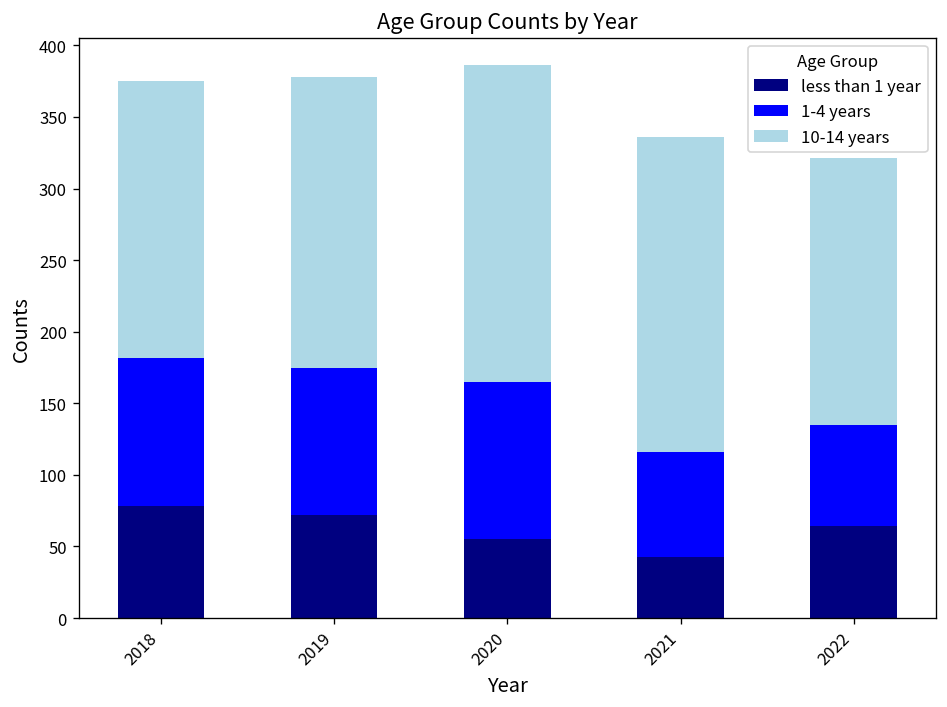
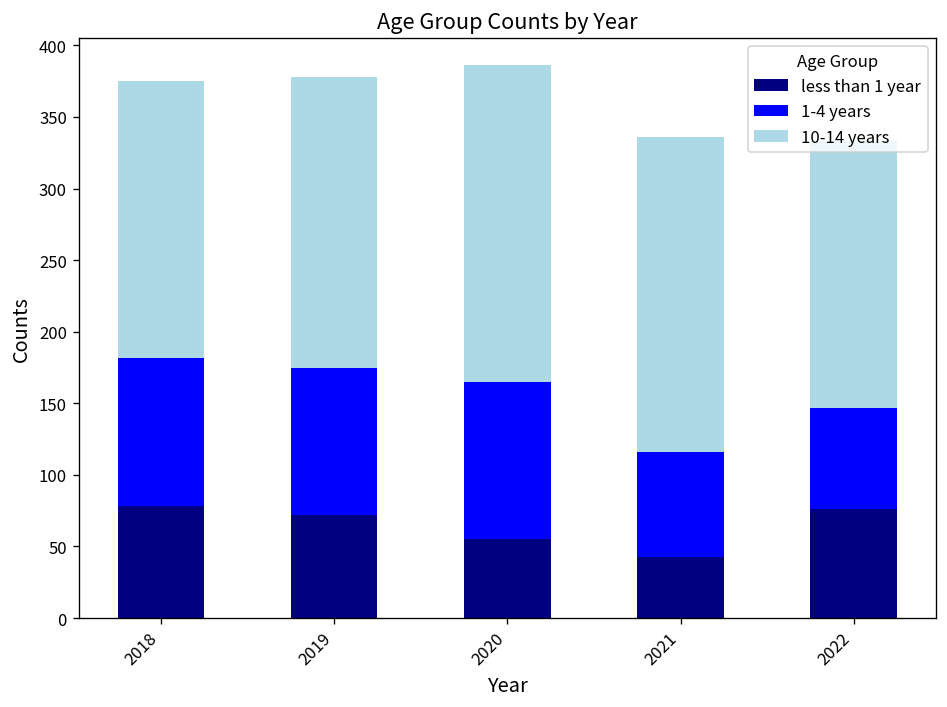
  {
    "less than 1 year": {
      "2018": 78,
      "2019": 72,
      "2020": 55,
      "2021": 43,
-     "2022": 64
+     "2022": 76
    },
    "1-4 years": {
      "2018": 104,
      "2019": 103,
      "2020": 110,
      "2021": 73,
      "2022": 71
    },
    "10-14 years": {
      "2018": 193,
      "2019": 203,
      "2020": 221,
      "2021": 220
    }
  }
